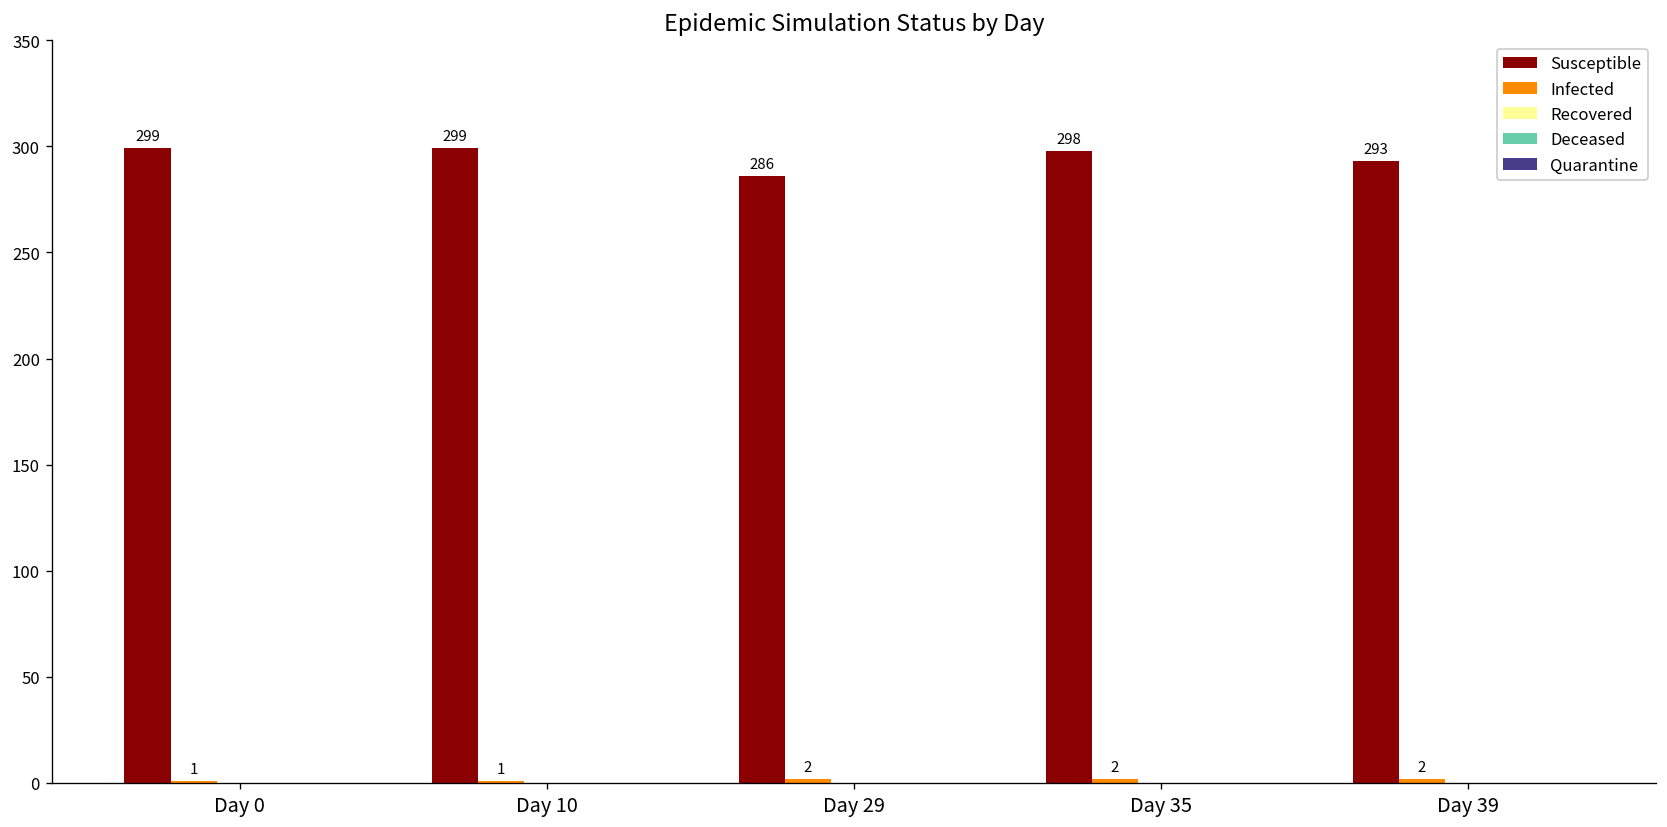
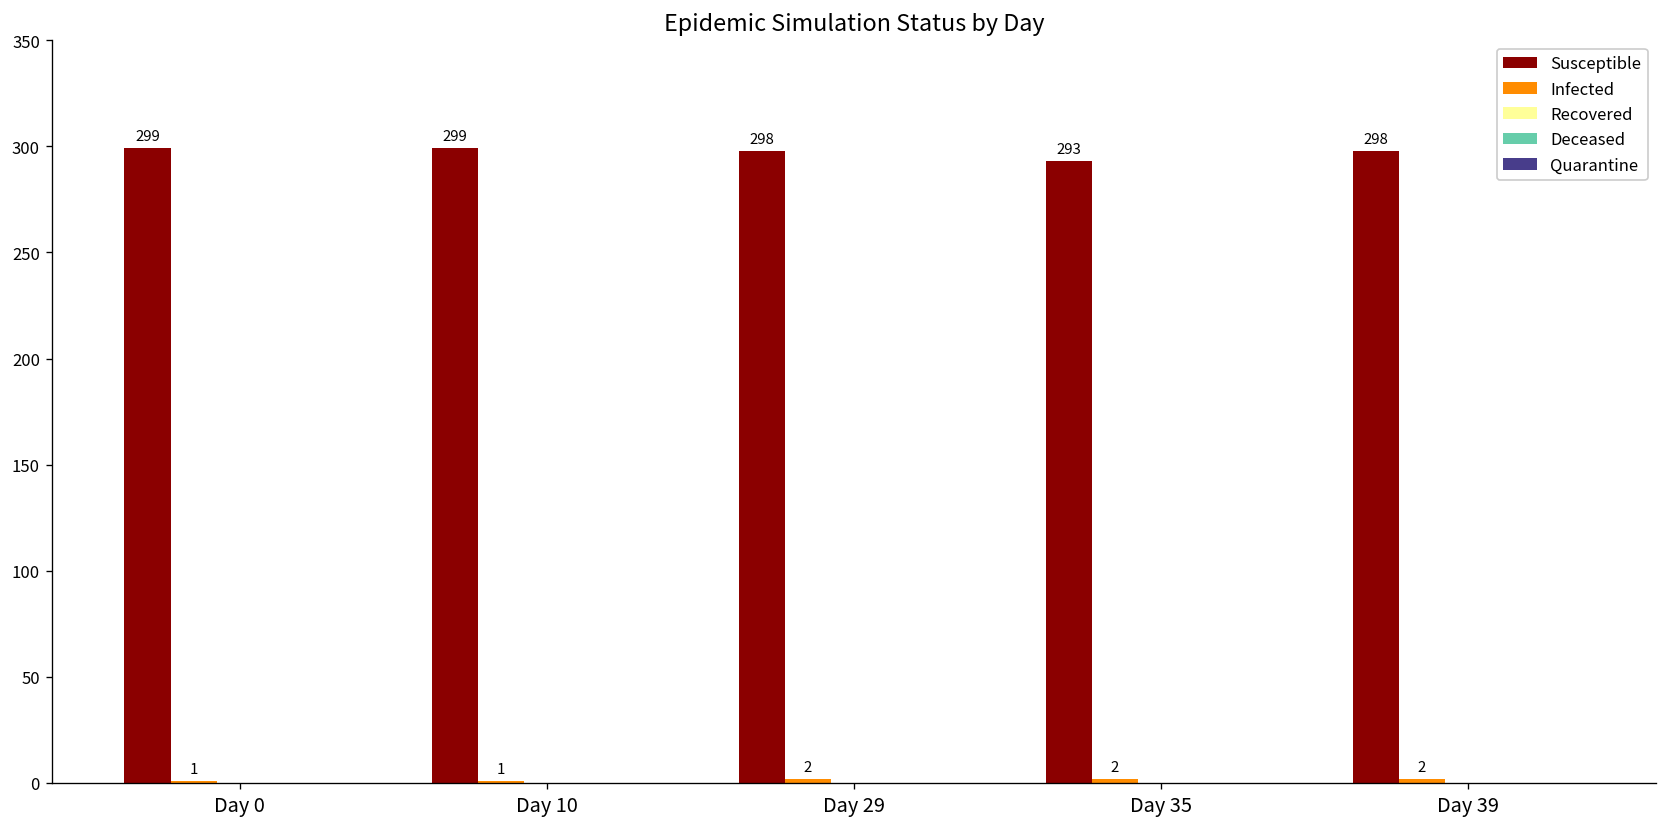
  {
    "Susceptible": {
      "Day 0": 299,
      "Day 10": 299,
-     "Day 29": 286,
-     "Day 35": 298,
-     "Day 39": 293
+     "Day 29": 298,
+     "Day 35": 293,
+     "Day 39": 298
    },
    "Infected": {
      "Day 0": 1,
      "Day 10": 1,
      "Day 29": 2,
      "Day 35": 2,
      "Day 39": 2
    },
    "Recovered": {
      "Day 0": 0,
      "Day 10": 0,
      "Day 29": 0,
      "Day 35": 0,
      "Day 39": 0
    },
    "Deceased": {
      "Day 0": 0,
      "Day 10": 0,
      "Day 29": 0,
      "Day 35": 0,
      "Day 39": 0
    },
    "Quarantine": {
      "Day 0": 0,
      "Day 10": 0,
      "Day 29": 0,
      "Day 35": 0,
      "Day 39": 0
    }
  }
